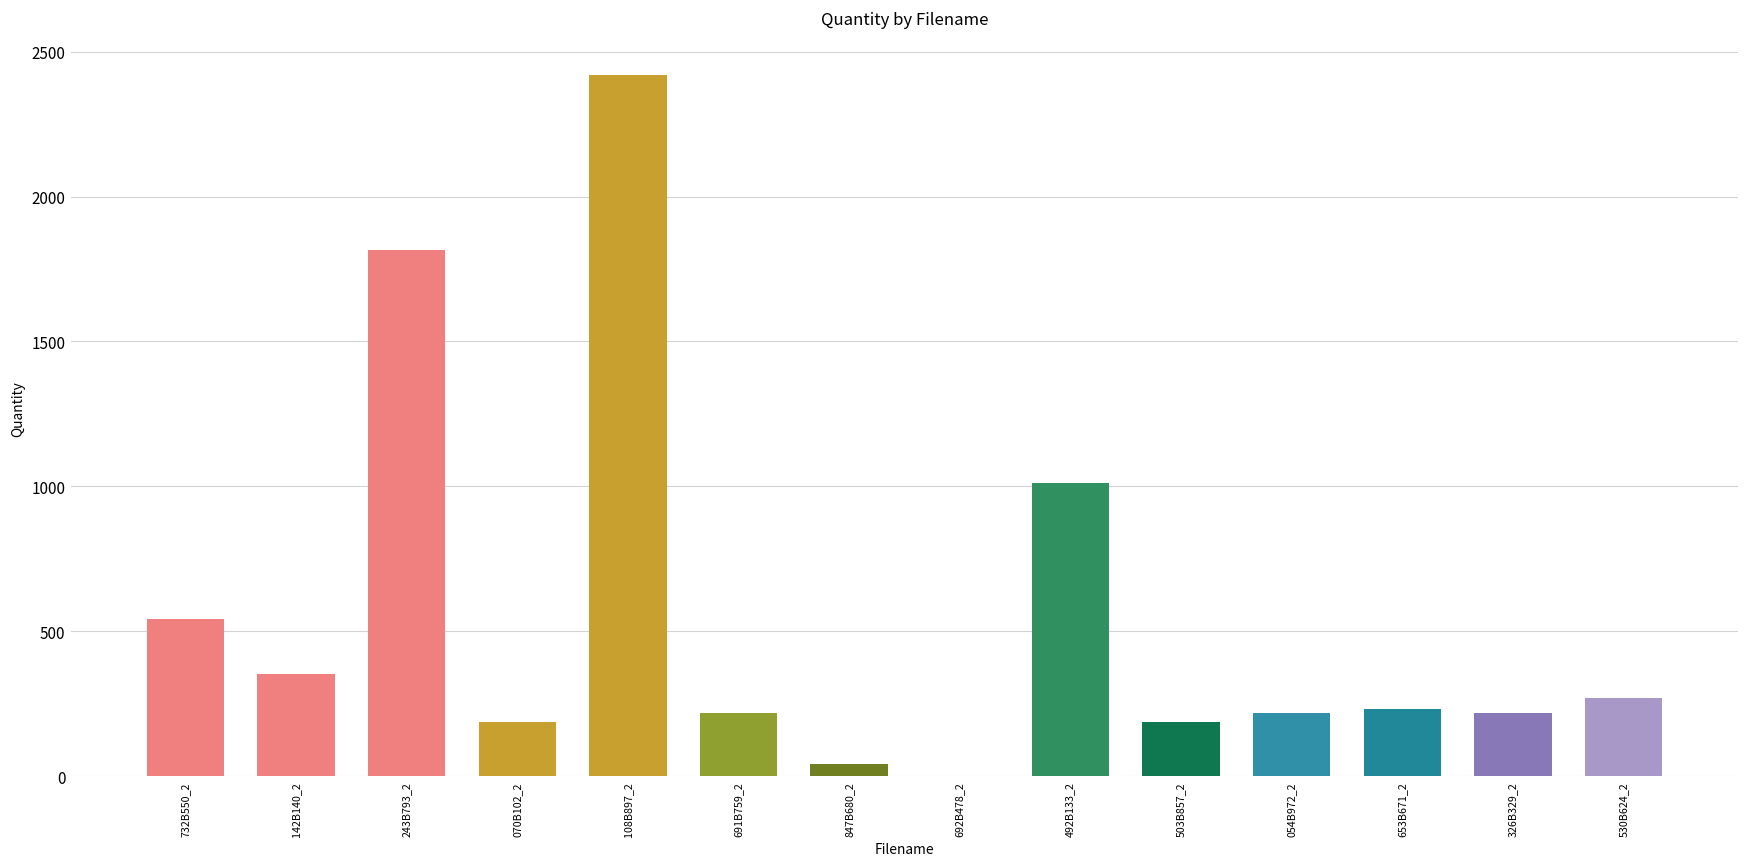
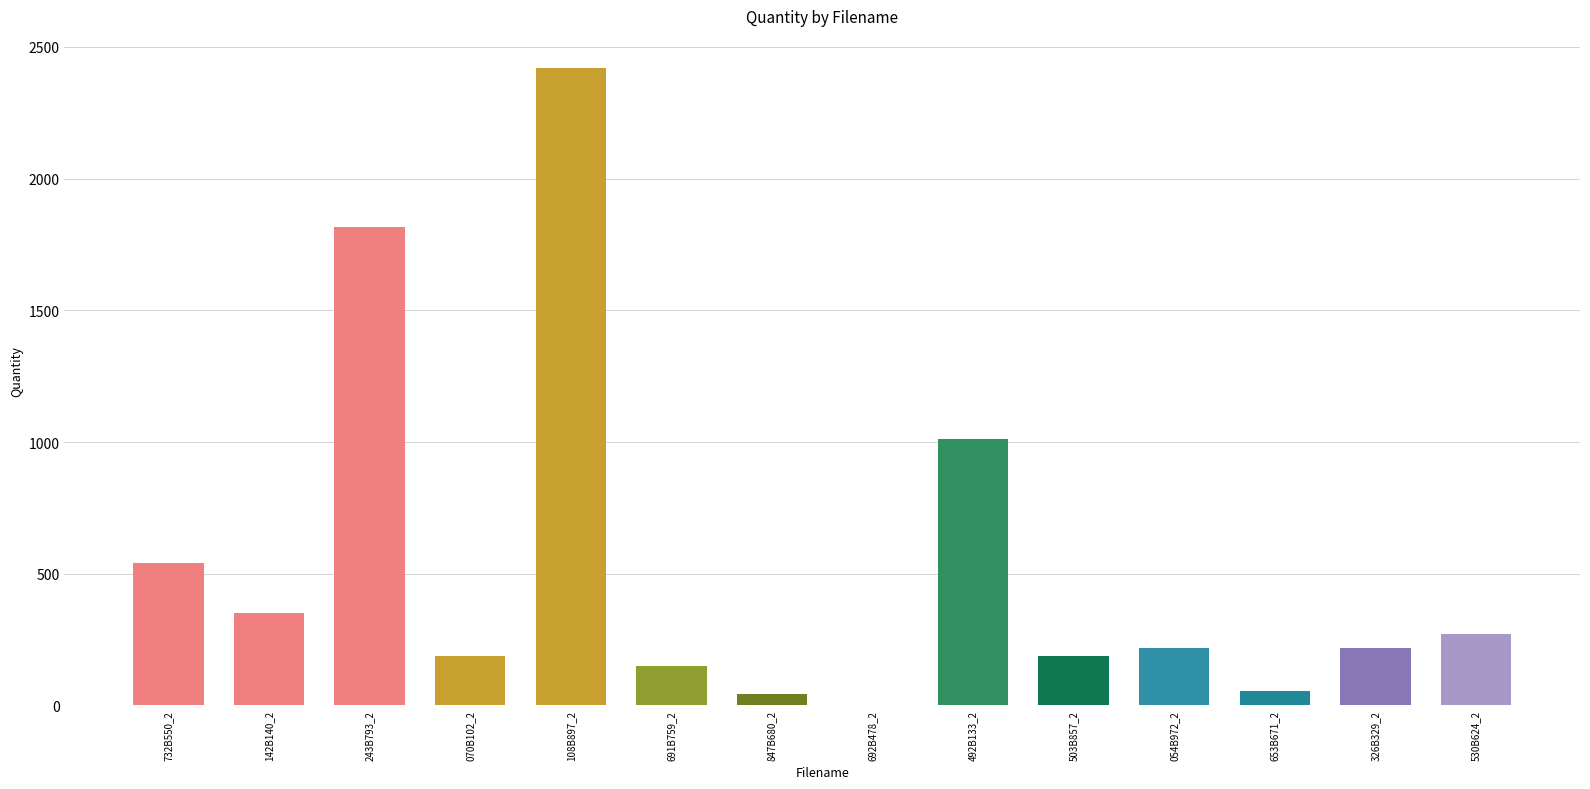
  {
    "732B550_2": 540,
    "142B140_2": 350,
    "243B793_2": 1820,
    "070B102_2": 190,
    "108B897_2": 2420,
-   "691B759_2": 220,
+   "691B759_2": 150,
    "847B680_2": 40,
    "692B478_2": 0,
    "492B133_2": 1010,
    "503B857_2": 190,
    "054B972_2": 220,
-   "653B671_2": 230,
+   "653B671_2": 60,
    "326B329_2": 220,
    "530B624_2": 270
  }
